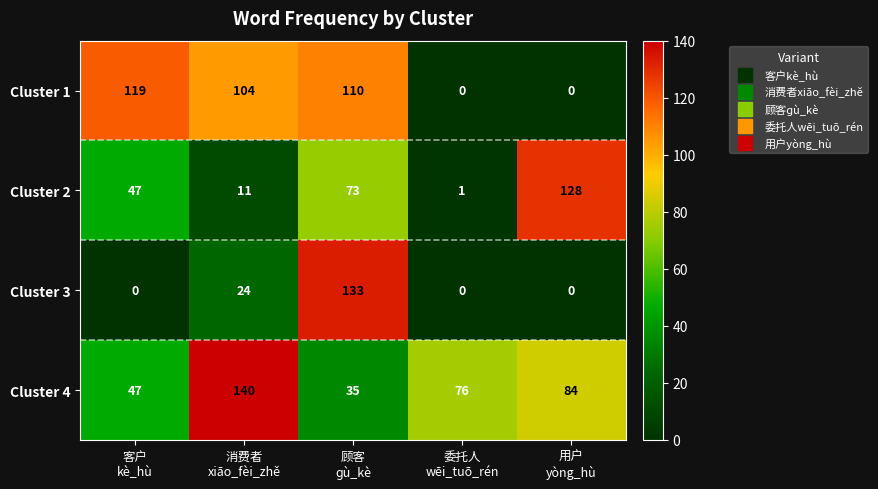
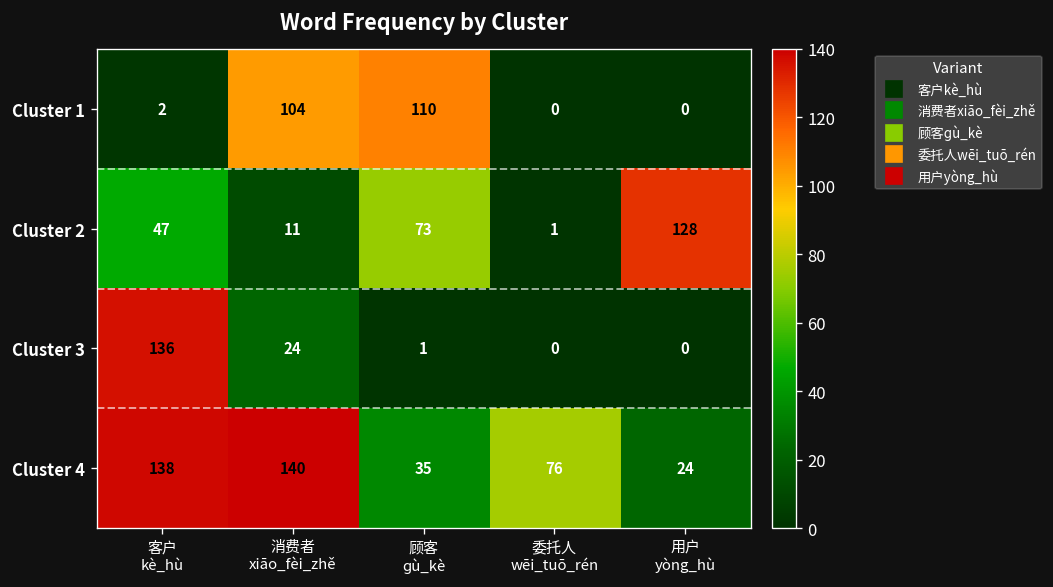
  {
    "Cluster 1": {
-     "客户 kè_hù": 119,
+     "客户 kè_hù": 2,
      "消费者 xiāo_fèi_zhě": 104,
      "顾客 ɡù_kè": 110,
      "委托人 wēi_tuō_rén": 0,
      "用户 yòng_hù": 0
    },
    "Cluster 2": {
      "客户 kè_hù": 47,
      "消费者 xiāo_fèi_zhě": 11,
      "顾客 ɡù_kè": 73,
      "委托人 wēi_tuō_rén": 1,
      "用户 yòng_hù": 128
    },
    "Cluster 3": {
-     "客户 kè_hù": 0,
+     "客户 kè_hù": 136,
      "消费者 xiāo_fèi_zhě": 24,
-     "顾客 ɡù_kè": 133,
+     "顾客 ɡù_kè": 1,
      "委托人 wēi_tuō_rén": 0,
      "用户 yòng_hù": 0
    },
    "Cluster 4": {
-     "客户 kè_hù": 47,
+     "客户 kè_hù": 138,
      "消费者 xiāo_fèi_zhě": 140,
      "顾客 ɡù_kè": 35,
      "委托人 wēi_tuō_rén": 76,
-     "用户 yòng_hù": 84
+     "用户 yòng_hù": 24
    }
  }
